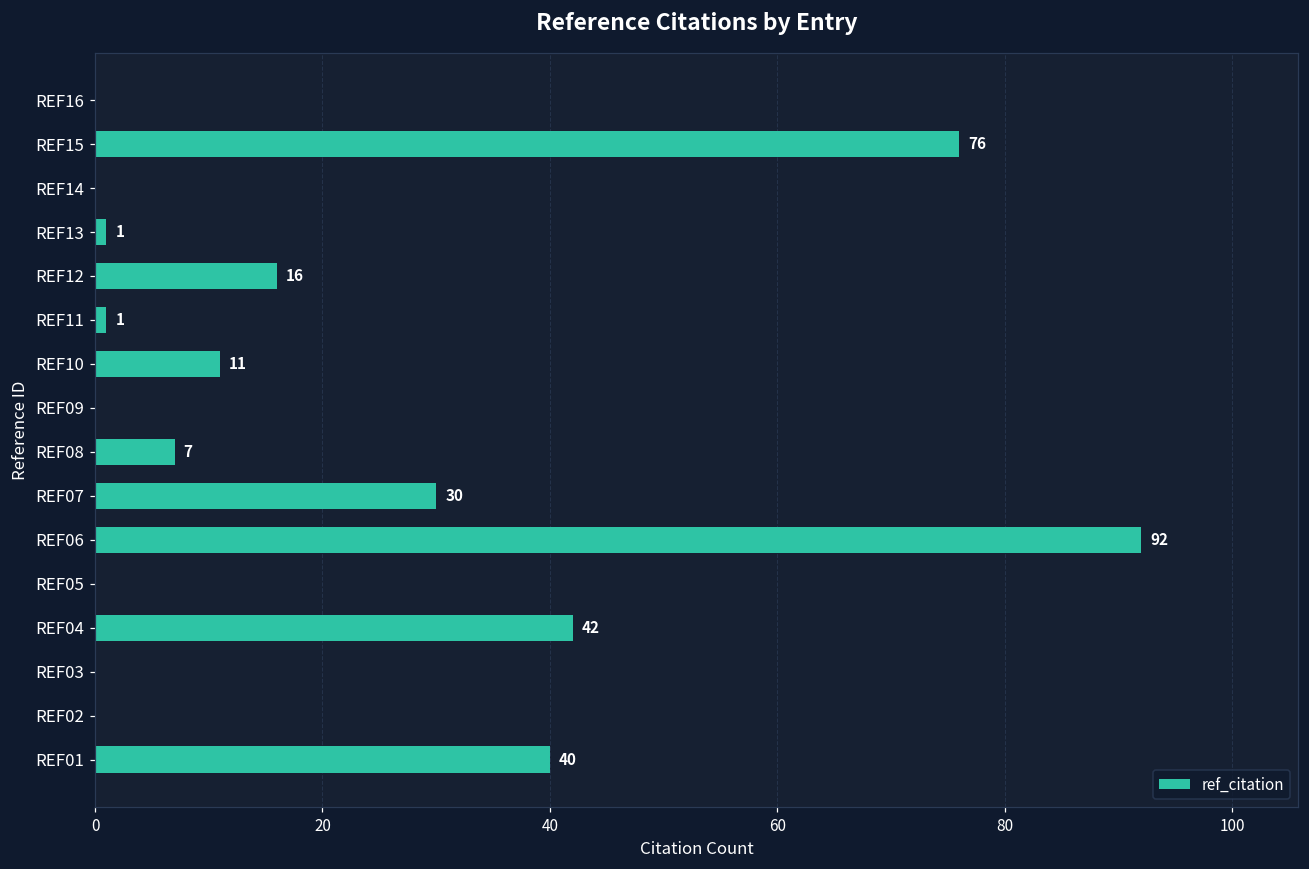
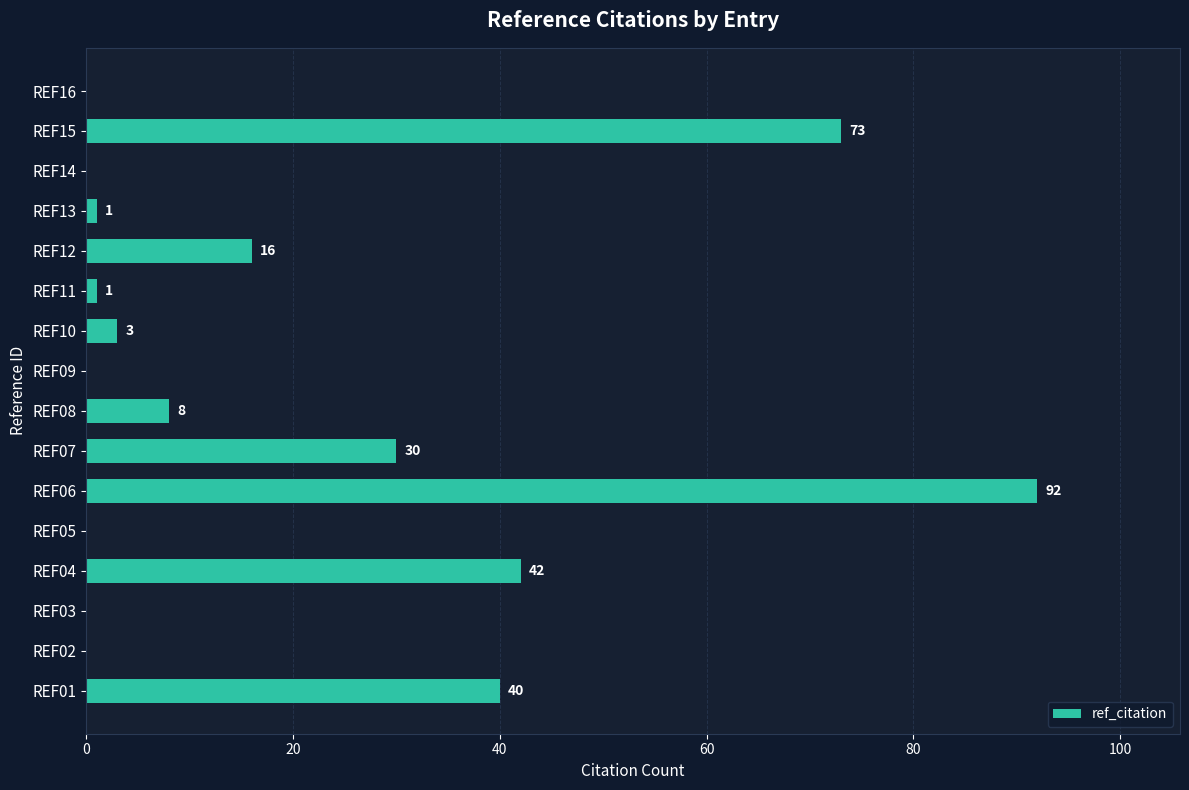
  {
-   "REF15": 76,
+   "REF15": 73,
    "REF13": 1,
    "REF12": 16,
    "REF11": 1,
-   "REF10": 11,
-   "REF08": 7,
+   "REF10": 3,
+   "REF08": 8,
    "REF07": 30,
    "REF06": 92,
    "REF04": 42,
    "REF01": 40
  }
